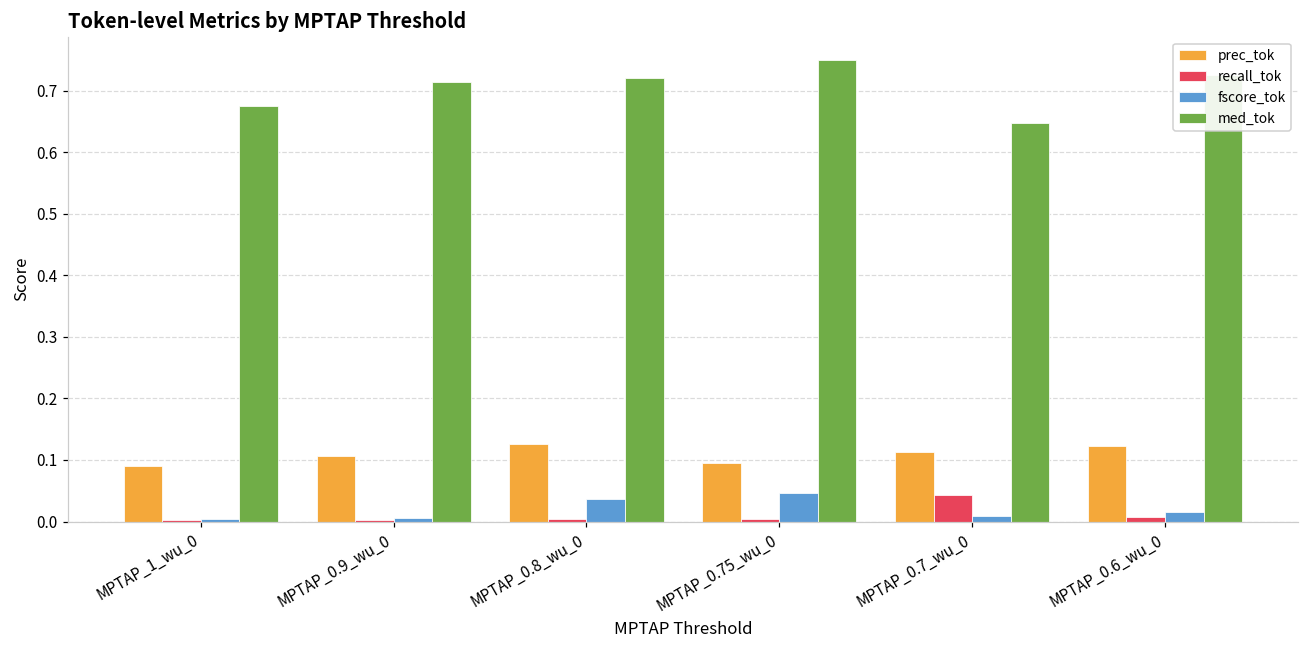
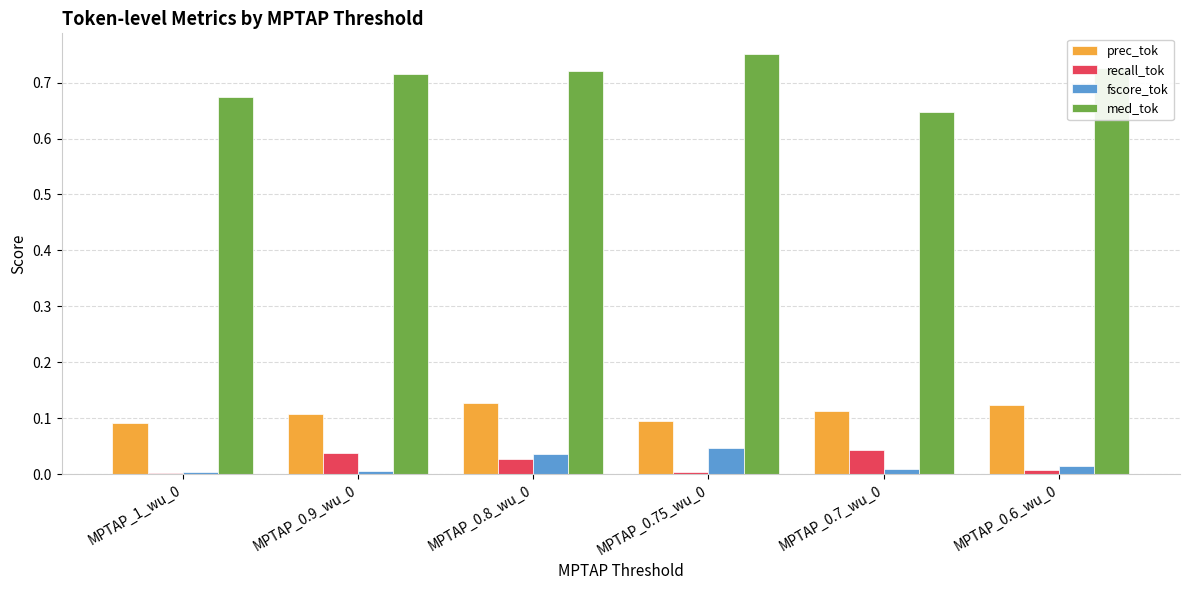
  {
    "prec_tok": {
      "MPTAP_1_wu_0": 0.09,
      "MPTAP_0.9_wu_0": 0.11,
      "MPTAP_0.8_wu_0": 0.13,
      "MPTAP_0.75_wu_0": 0.10,
      "MPTAP_0.7_wu_0": 0.11,
      "MPTAP_0.6_wu_0": 0.12
    },
    "recall_tok": {
-     "MPTAP_0.9_wu_0": 0.00,
-     "MPTAP_0.8_wu_0": 0.00,
+     "MPTAP_0.9_wu_0": 0.04,
+     "MPTAP_0.8_wu_0": 0.03,
      "MPTAP_0.7_wu_0": 0.04,
      "MPTAP_0.6_wu_0": 0.01
    },
    "fscore_tok": {
      "MPTAP_0.9_wu_0": 0.01,
      "MPTAP_0.8_wu_0": 0.04,
      "MPTAP_0.75_wu_0": 0.05,
      "MPTAP_0.7_wu_0": 0.01,
      "MPTAP_0.6_wu_0": 0.02
    },
    "med_tok": {
      "MPTAP_1_wu_0": 0.67,
      "MPTAP_0.9_wu_0": 0.71,
      "MPTAP_0.8_wu_0": 0.72,
      "MPTAP_0.75_wu_0": 0.75,
      "MPTAP_0.7_wu_0": 0.65
    }
  }
